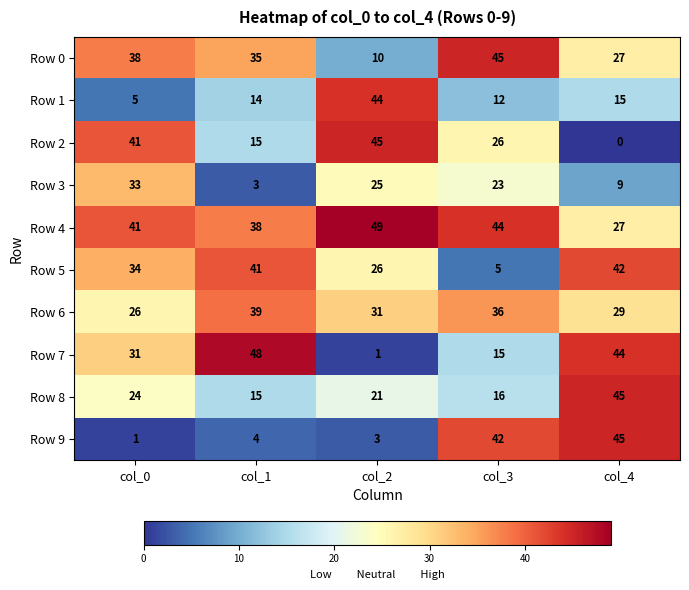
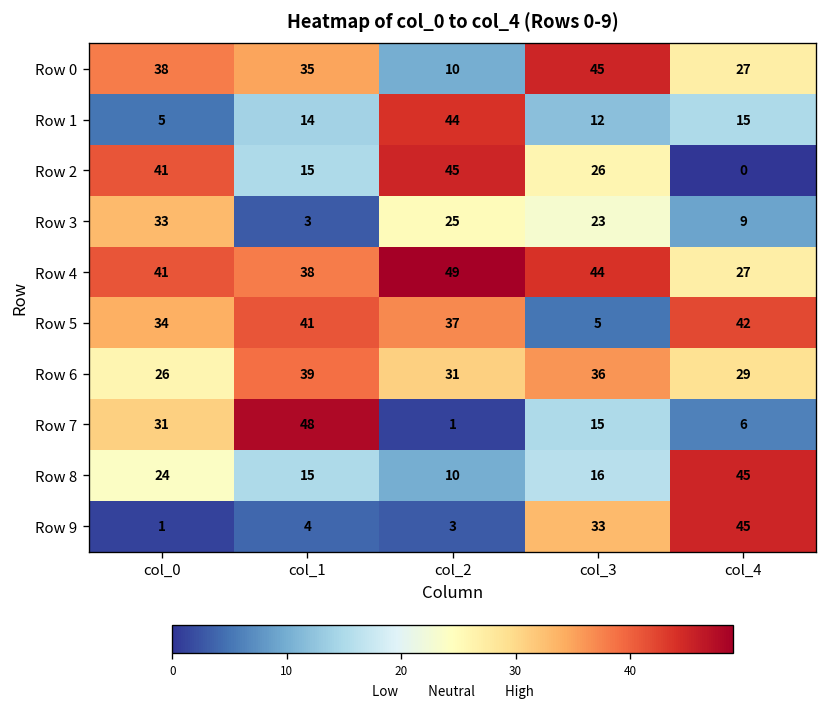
  {
    "Row 0": {
      "col_0": 38,
      "col_1": 35,
      "col_2": 10,
      "col_3": 45,
      "col_4": 27
    },
    "Row 1": {
      "col_0": 5,
      "col_1": 14,
      "col_2": 44,
      "col_3": 12,
      "col_4": 15
    },
    "Row 2": {
      "col_0": 41,
      "col_1": 15,
      "col_2": 45,
      "col_3": 26,
      "col_4": 0
    },
    "Row 3": {
      "col_0": 33,
      "col_1": 3,
      "col_2": 25,
      "col_3": 23,
      "col_4": 9
    },
    "Row 4": {
      "col_0": 41,
      "col_1": 38,
      "col_2": 49,
      "col_3": 44,
      "col_4": 27
    },
    "Row 5": {
      "col_0": 34,
      "col_1": 41,
-     "col_2": 26,
+     "col_2": 37,
      "col_3": 5,
      "col_4": 42
    },
    "Row 6": {
      "col_0": 26,
      "col_1": 39,
      "col_2": 31,
      "col_3": 36,
      "col_4": 29
    },
    "Row 7": {
      "col_0": 31,
      "col_1": 48,
      "col_2": 1,
      "col_3": 15,
-     "col_4": 44
+     "col_4": 6
    },
    "Row 8": {
      "col_0": 24,
      "col_1": 15,
-     "col_2": 21,
+     "col_2": 10,
      "col_3": 16,
      "col_4": 45
    },
    "Row 9": {
      "col_0": 1,
      "col_1": 4,
      "col_2": 3,
-     "col_3": 42,
+     "col_3": 33,
      "col_4": 45
    }
  }
